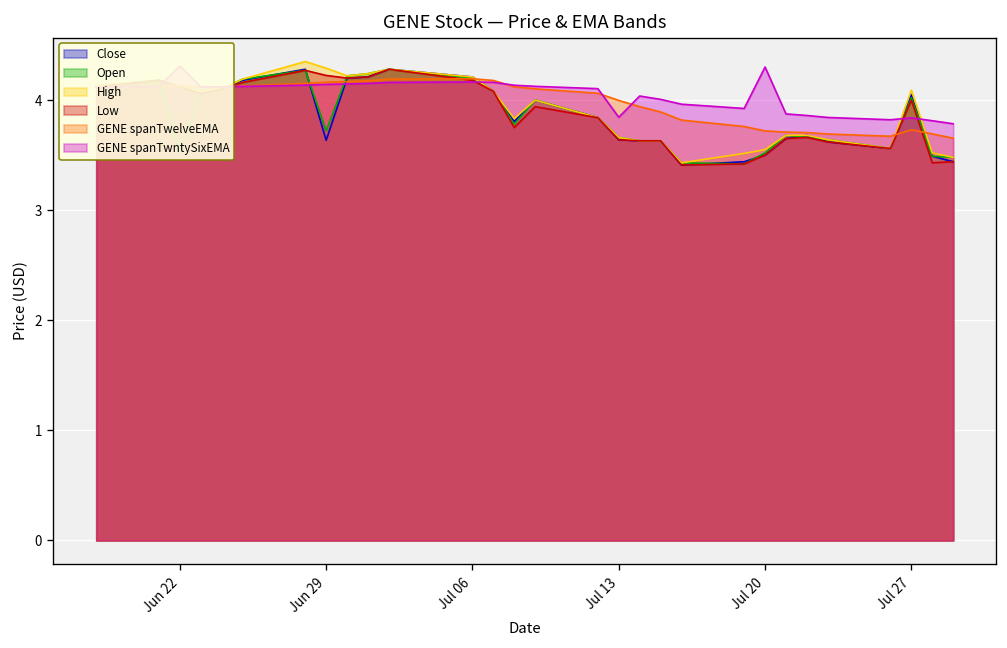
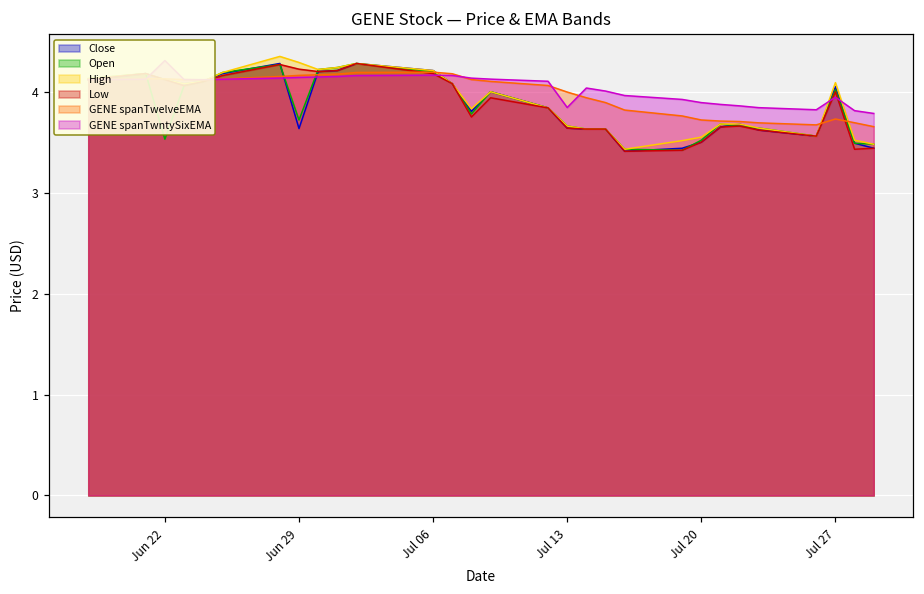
  {
    "Close": {
      "Jun 29": 3.6,
      "Jul 27": 4.0
    },
    "Open": {
      "Jun 29": 3.7
    },
    "Low": {
      "Jun 29": 4.2
    },
    "GENE spanTwntySixEMA": {
      "Jul 13": 3.8,
-     "Jul 20": 4.3,
-     "Jul 27": 3.8
+     "Jul 20": 3.9,
+     "Jul 27": 3.9
    }
  }
